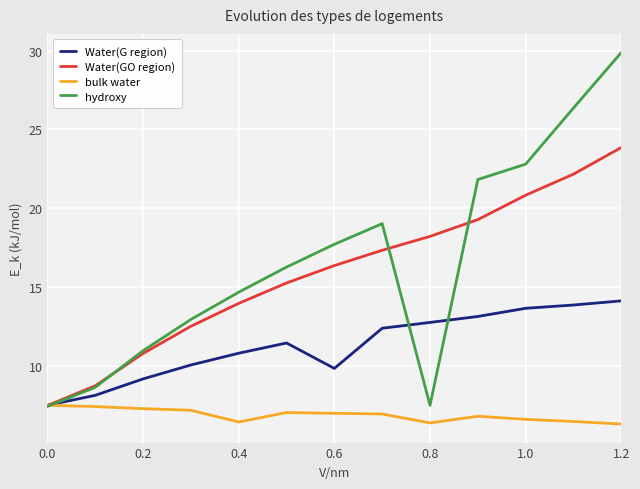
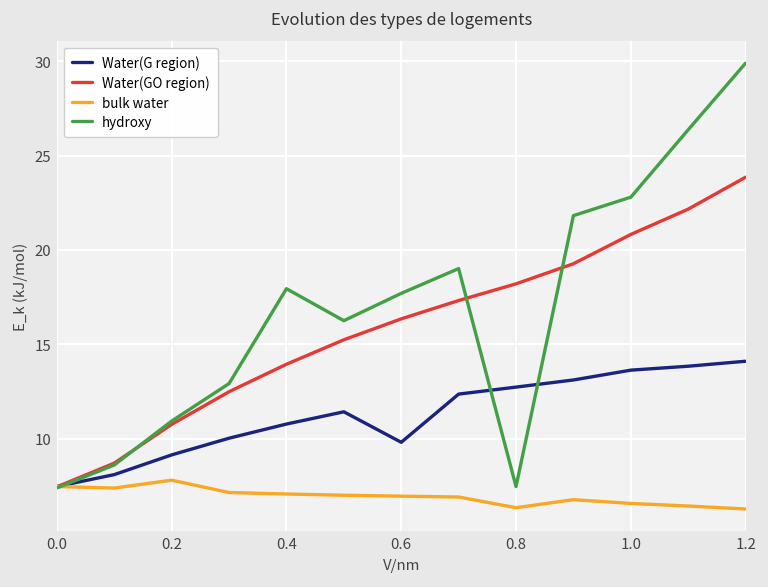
  {
    "Water(G region)": {
      "0.2": 9.2,
      "0.4": 10.8,
      "0.6": 9.8,
      "0.8": 12.7,
      "1.0": 13.6,
      "1.2": 14.1
    },
    "Water(GO region)": {
      "0.2": 10.8,
      "0.4": 14.0,
      "0.6": 16.4,
      "0.8": 18.2,
      "1.0": 20.8,
      "1.2": 23.9
    },
    "bulk water": {
-     "0.2": 7.3,
-     "0.4": 6.4,
+     "0.2": 7.8,
+     "0.4": 7.1,
      "0.6": 7.0,
      "0.8": 6.4,
      "1.0": 6.6,
      "1.2": 6.3
    },
    "hydroxy": {
      "0.2": 10.9,
-     "0.4": 14.7,
+     "0.4": 18.0,
      "0.6": 17.7,
      "0.8": 7.5,
      "1.0": 22.8,
      "1.2": 29.9
    }
  }
